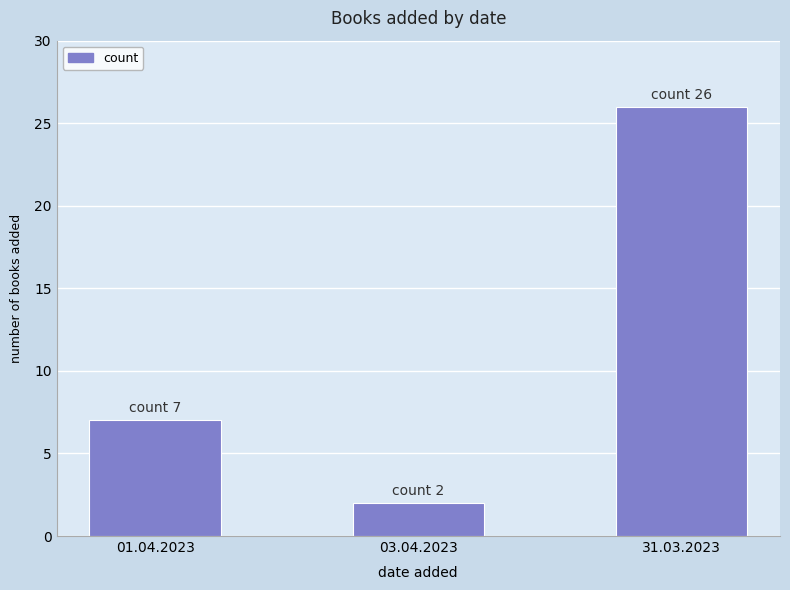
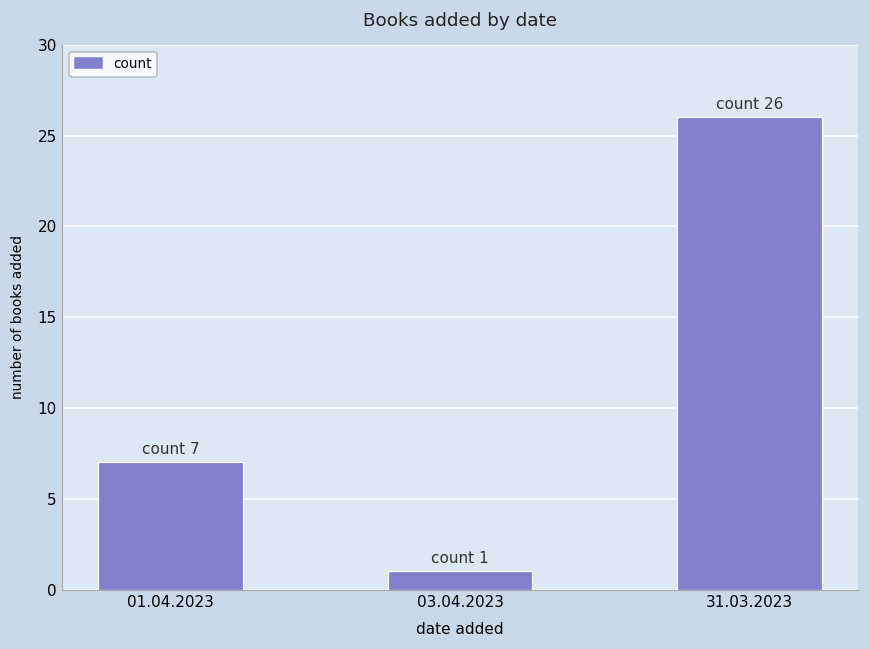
  {
    "01.04.2023": 7,
-   "03.04.2023": 2,
+   "03.04.2023": 1,
    "31.03.2023": 26
  }
